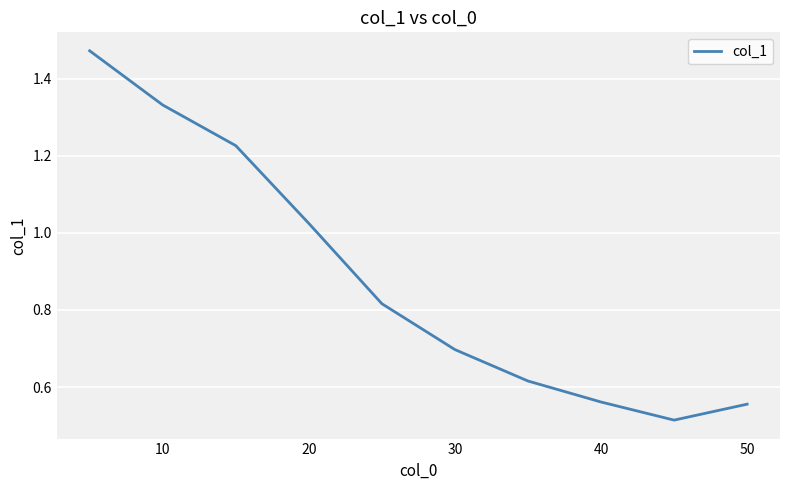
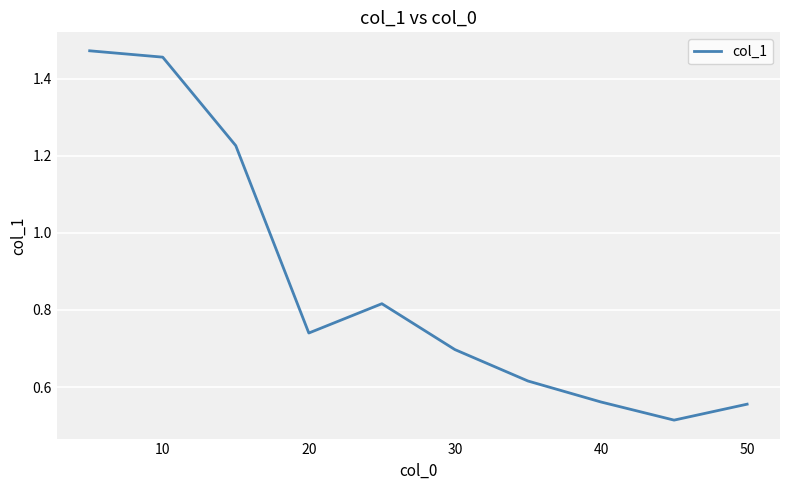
  {
-   "10": 1.33,
-   "20": 1.02,
+   "10": 1.46,
+   "20": 0.74,
    "30": 0.70,
    "40": 0.56,
    "50": 0.56
  }
